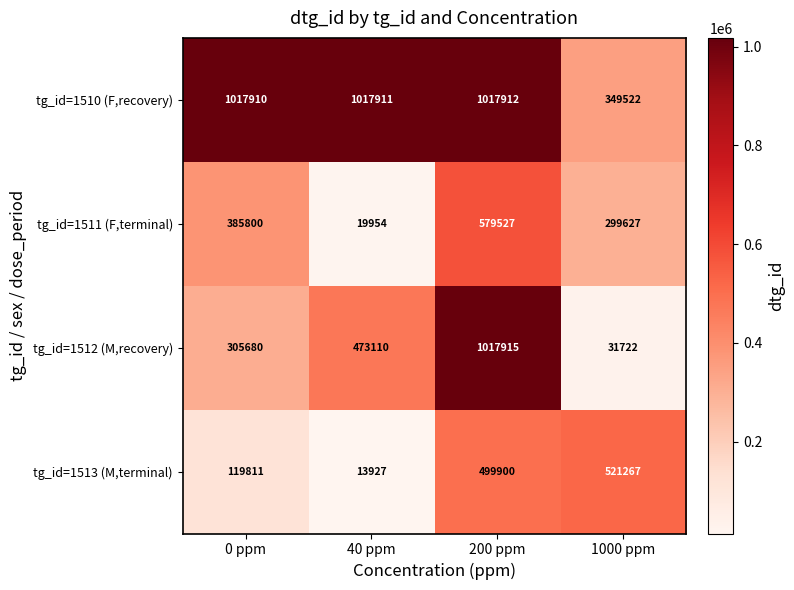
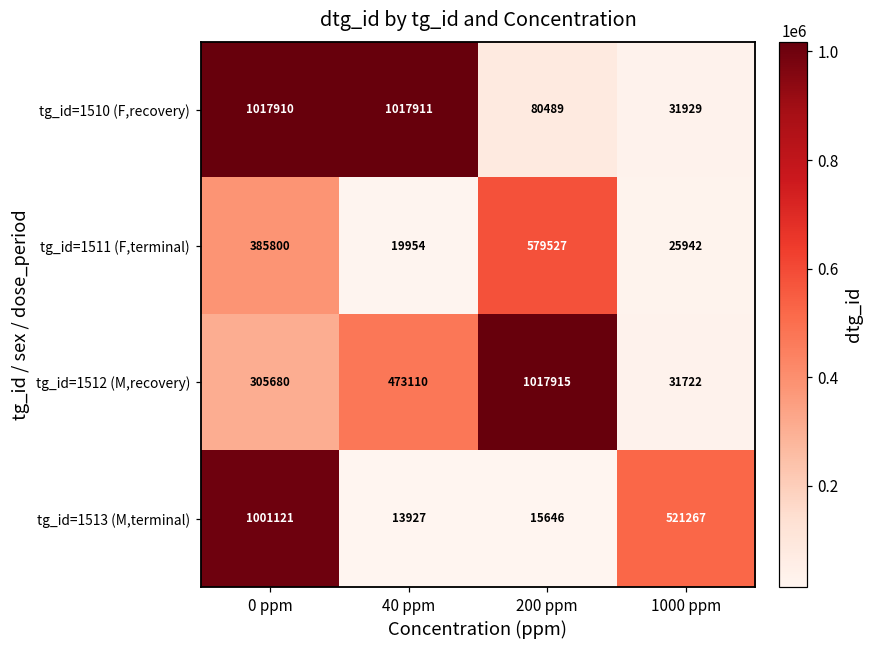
  {
    "tg_id=1510 (F,recovery)": {
      "0 ppm": 1017910,
      "40 ppm": 1017911,
-     "200 ppm": 1017912,
-     "1000 ppm": 349522
+     "200 ppm": 80489,
+     "1000 ppm": 31929
    },
    "tg_id=1511 (F,terminal)": {
      "0 ppm": 385800,
      "40 ppm": 19954,
      "200 ppm": 579527,
-     "1000 ppm": 299627
+     "1000 ppm": 25942
    },
    "tg_id=1512 (M,recovery)": {
      "0 ppm": 305680,
      "40 ppm": 473110,
      "200 ppm": 1017915,
      "1000 ppm": 31722
    },
    "tg_id=1513 (M,terminal)": {
-     "0 ppm": 119811,
+     "0 ppm": 1001121,
      "40 ppm": 13927,
-     "200 ppm": 499900,
+     "200 ppm": 15646,
      "1000 ppm": 521267
    }
  }
